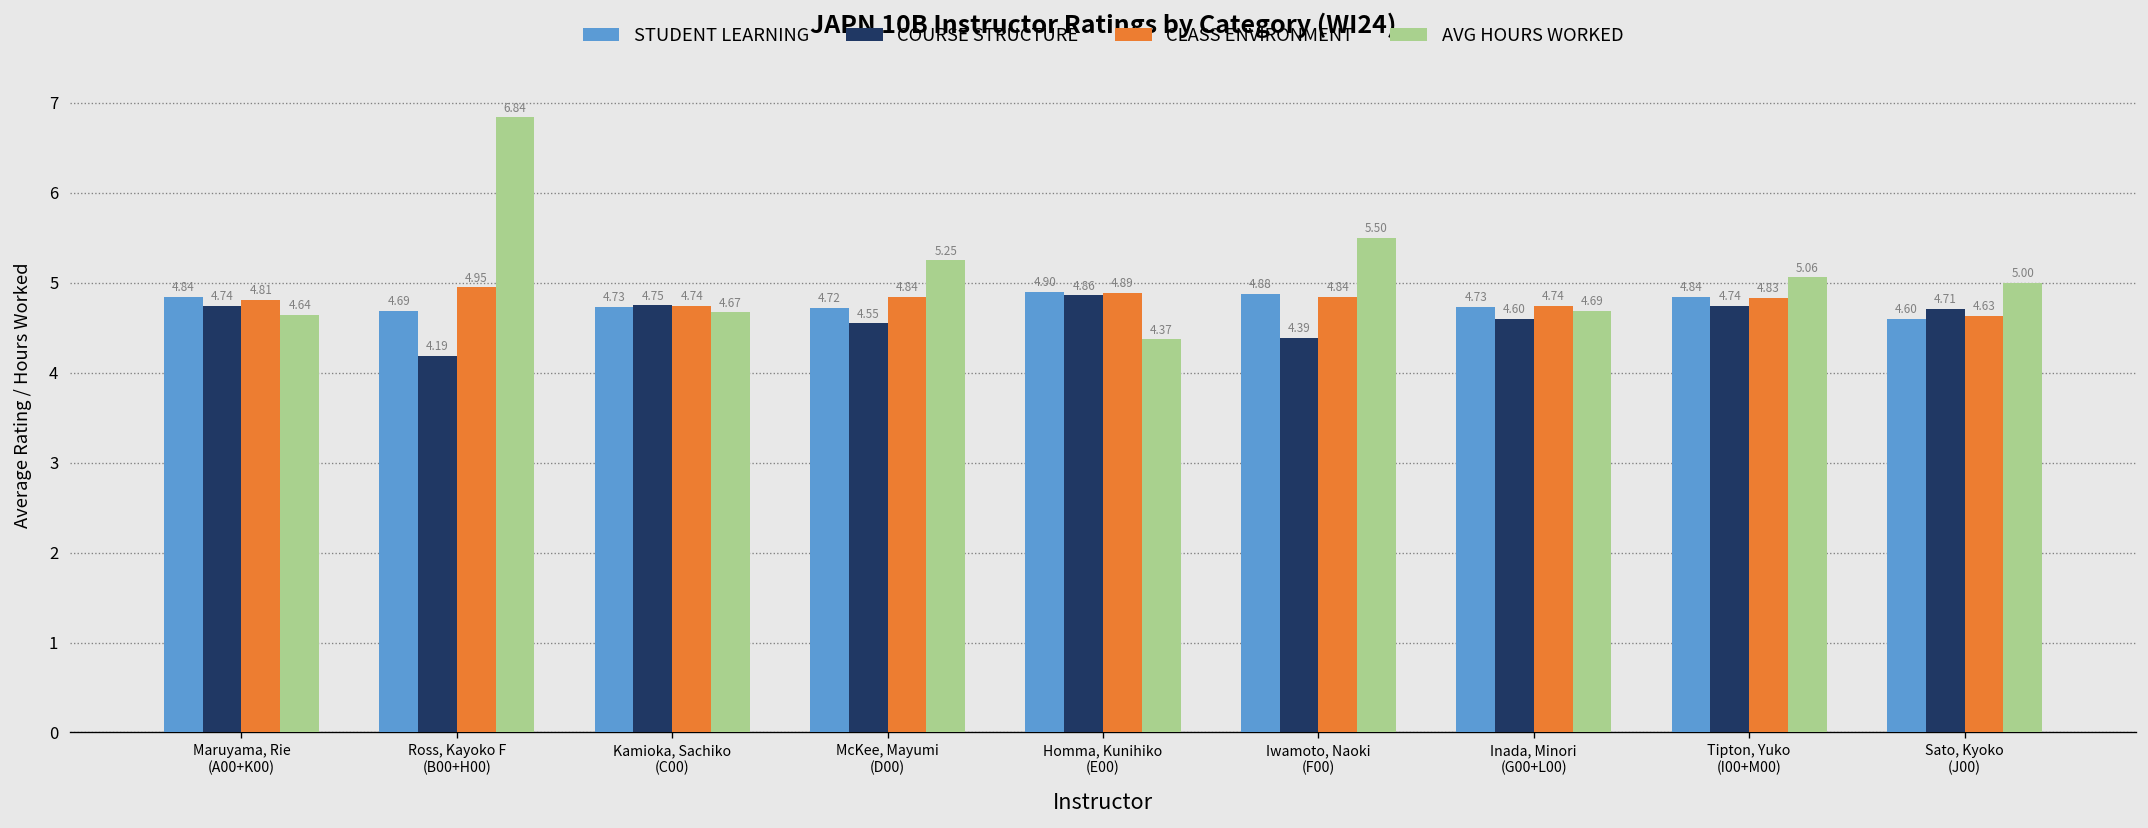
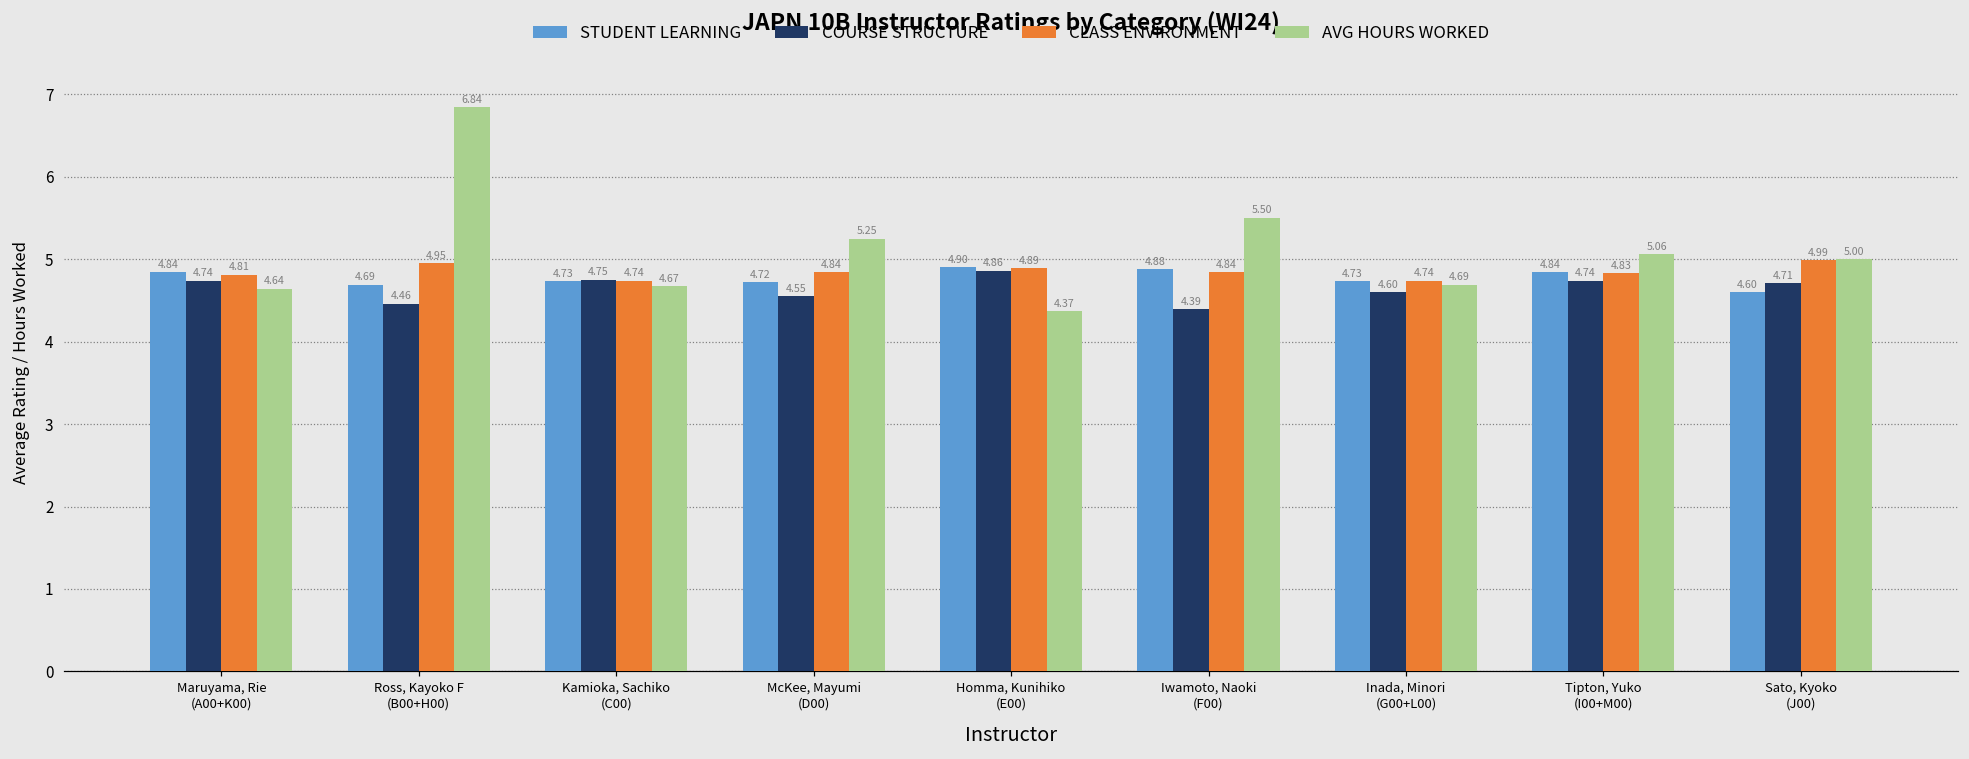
  {
    "STUDENT LEARNING": {
      "Maruyama, Rie (A00+K00)": 4.84,
      "Ross, Kayoko F (B00+H00)": 4.69,
      "Kamioka, Sachiko (C00)": 4.73,
      "McKee, Mayumi (D00)": 4.72,
      "Homma, Kunihiko (E00)": 4.90,
      "Iwamoto, Naoki (F00)": 4.88,
      "Inada, Minori (G00+L00)": 4.73,
      "Tipton, Yuko (I00+M00)": 4.84,
      "Sato, Kyoko (J00)": 4.60
    },
    "COURSE STRUCTURE": {
      "Maruyama, Rie (A00+K00)": 4.74,
-     "Ross, Kayoko F (B00+H00)": 4.19,
+     "Ross, Kayoko F (B00+H00)": 4.46,
      "Kamioka, Sachiko (C00)": 4.75,
      "McKee, Mayumi (D00)": 4.55,
      "Homma, Kunihiko (E00)": 4.86,
      "Iwamoto, Naoki (F00)": 4.39,
      "Inada, Minori (G00+L00)": 4.60,
      "Tipton, Yuko (I00+M00)": 4.74,
      "Sato, Kyoko (J00)": 4.71
    },
    "CLASS ENVIRONMENT": {
      "Maruyama, Rie (A00+K00)": 4.81,
      "Ross, Kayoko F (B00+H00)": 4.95,
      "Kamioka, Sachiko (C00)": 4.74,
      "McKee, Mayumi (D00)": 4.84,
      "Homma, Kunihiko (E00)": 4.89,
      "Iwamoto, Naoki (F00)": 4.84,
      "Inada, Minori (G00+L00)": 4.74,
      "Tipton, Yuko (I00+M00)": 4.83,
-     "Sato, Kyoko (J00)": 4.63
+     "Sato, Kyoko (J00)": 4.99
    },
    "AVG HOURS WORKED": {
      "Maruyama, Rie (A00+K00)": 4.64,
      "Ross, Kayoko F (B00+H00)": 6.84,
      "Kamioka, Sachiko (C00)": 4.67,
      "McKee, Mayumi (D00)": 5.25,
      "Homma, Kunihiko (E00)": 4.37,
      "Iwamoto, Naoki (F00)": 5.50,
      "Inada, Minori (G00+L00)": 4.69,
      "Tipton, Yuko (I00+M00)": 5.06,
      "Sato, Kyoko (J00)": 5.00
    }
  }
